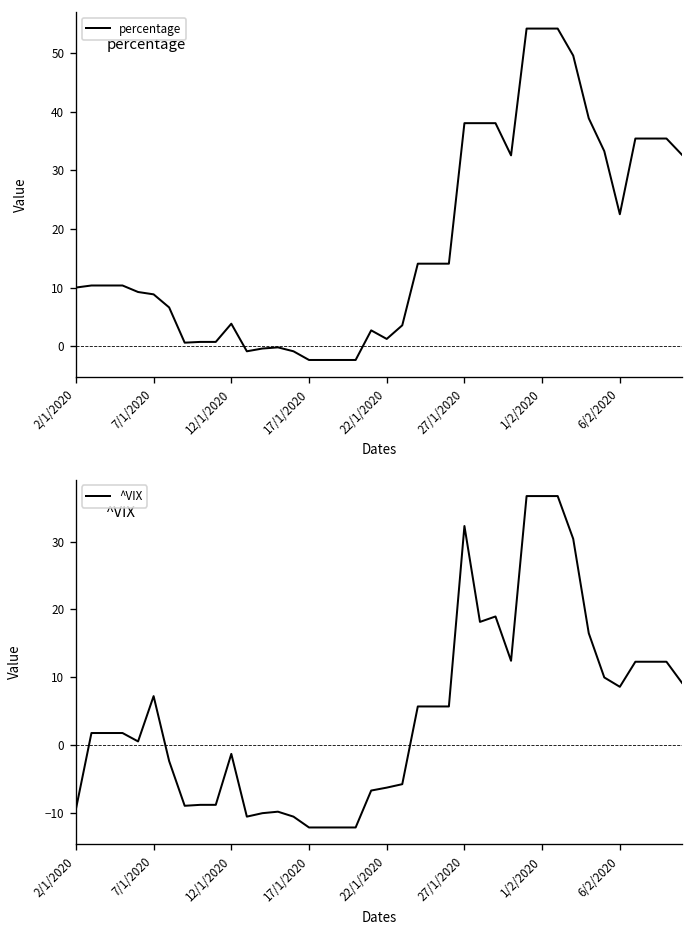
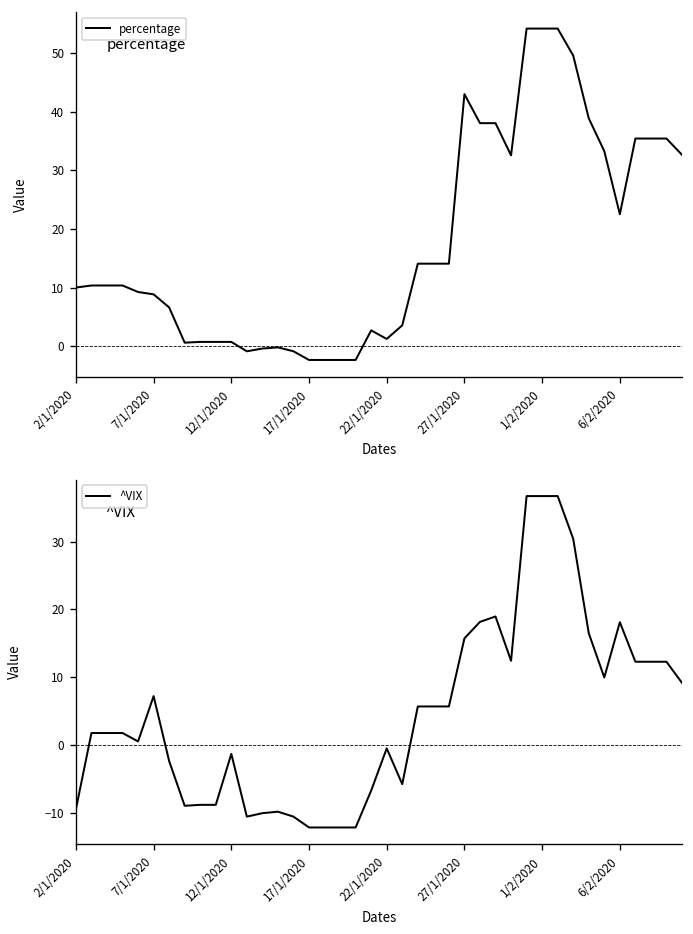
  {
    "percentage": {
      "2/1/2020": 10,
      "7/1/2020": 9,
-     "12/1/2020": 4,
+     "12/1/2020": 1,
      "17/1/2020": -2,
      "22/1/2020": 1,
-     "27/1/2020": 38,
+     "27/1/2020": 43,
      "1/2/2020": 54,
      "6/2/2020": 23
    },
    "^VIX": {
      "2/1/2020": -10,
      "7/1/2020": 7,
      "12/1/2020": -1,
      "17/1/2020": -12,
-     "22/1/2020": -6,
-     "27/1/2020": 32,
+     "22/1/2020": -1,
+     "27/1/2020": 16,
      "1/2/2020": 37,
-     "6/2/2020": 9
+     "6/2/2020": 18
    }
  }
